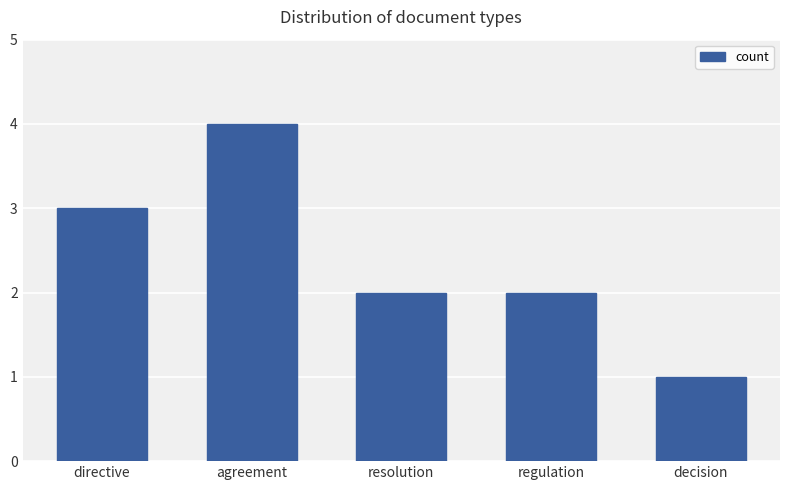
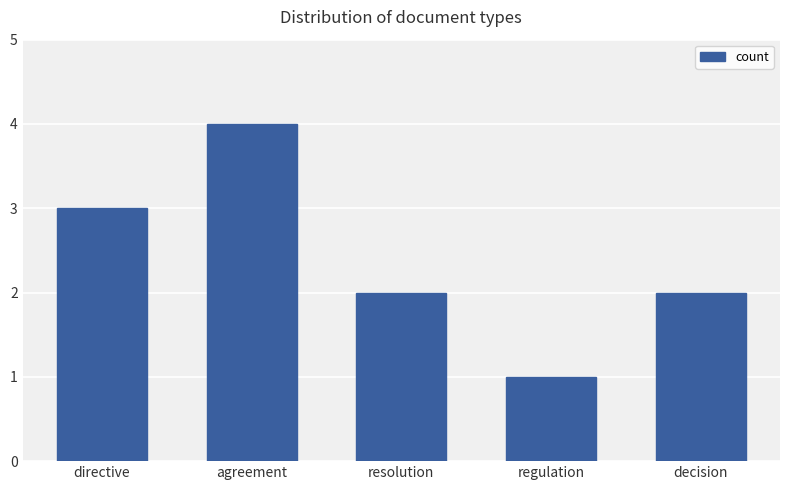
  {
    "directive": 3,
    "agreement": 4,
    "resolution": 2,
-   "regulation": 2,
-   "decision": 1
+   "regulation": 1,
+   "decision": 2
  }
